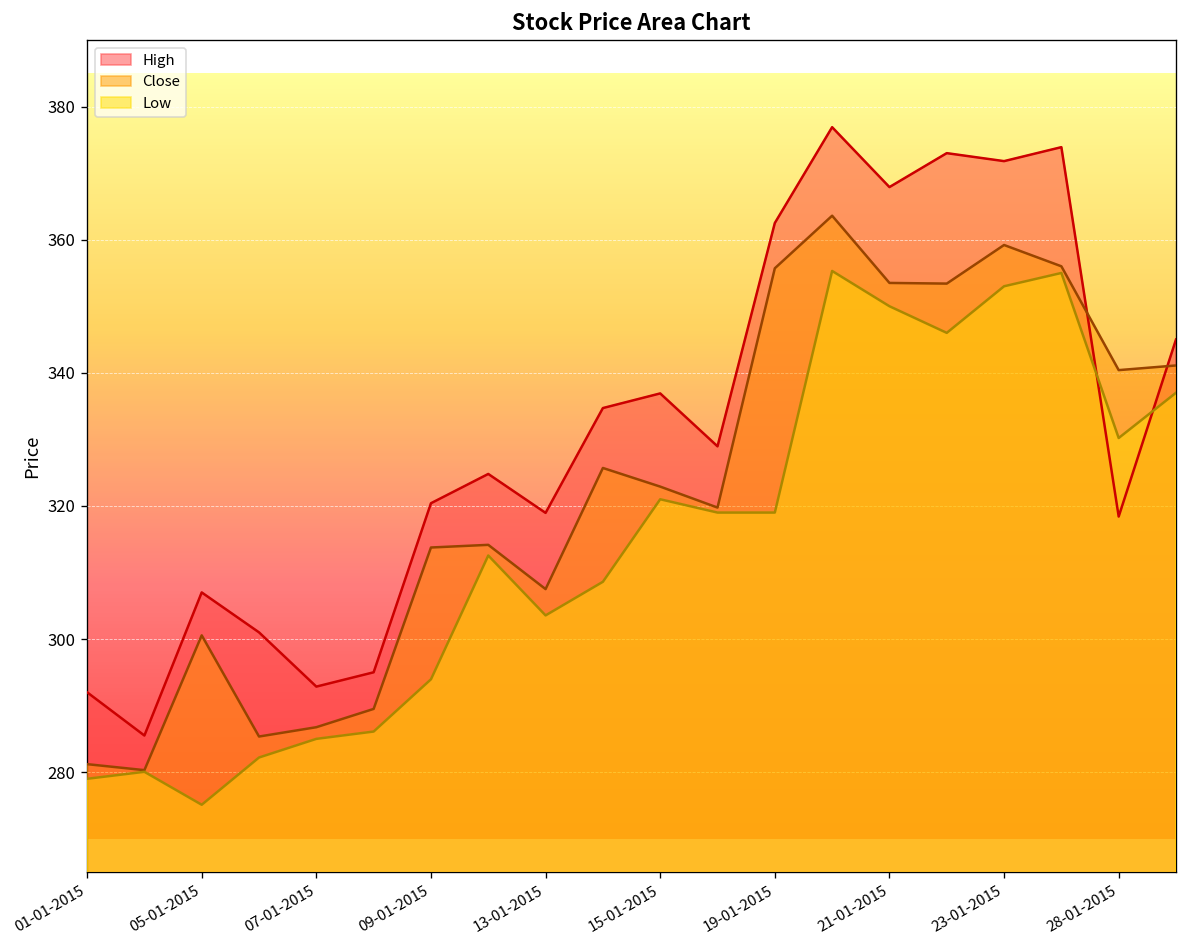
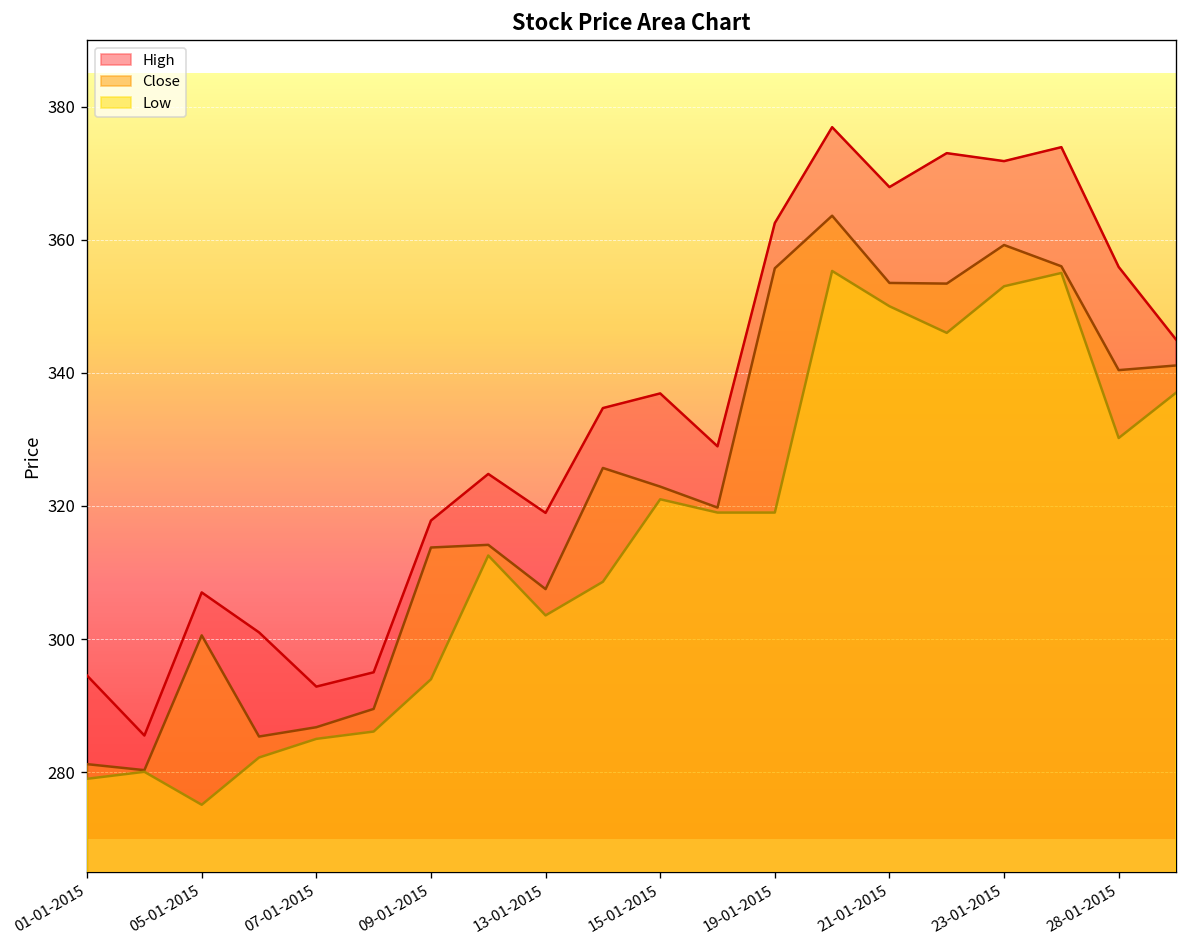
  {
    "High": {
-     "01-01-2015": 292,
+     "01-01-2015": 295,
      "05-01-2015": 307,
      "07-01-2015": 293,
-     "09-01-2015": 320,
+     "09-01-2015": 318,
      "13-01-2015": 319,
      "15-01-2015": 337,
      "19-01-2015": 363,
      "21-01-2015": 368,
      "23-01-2015": 372,
-     "28-01-2015": 318
+     "28-01-2015": 356
    }
  }
